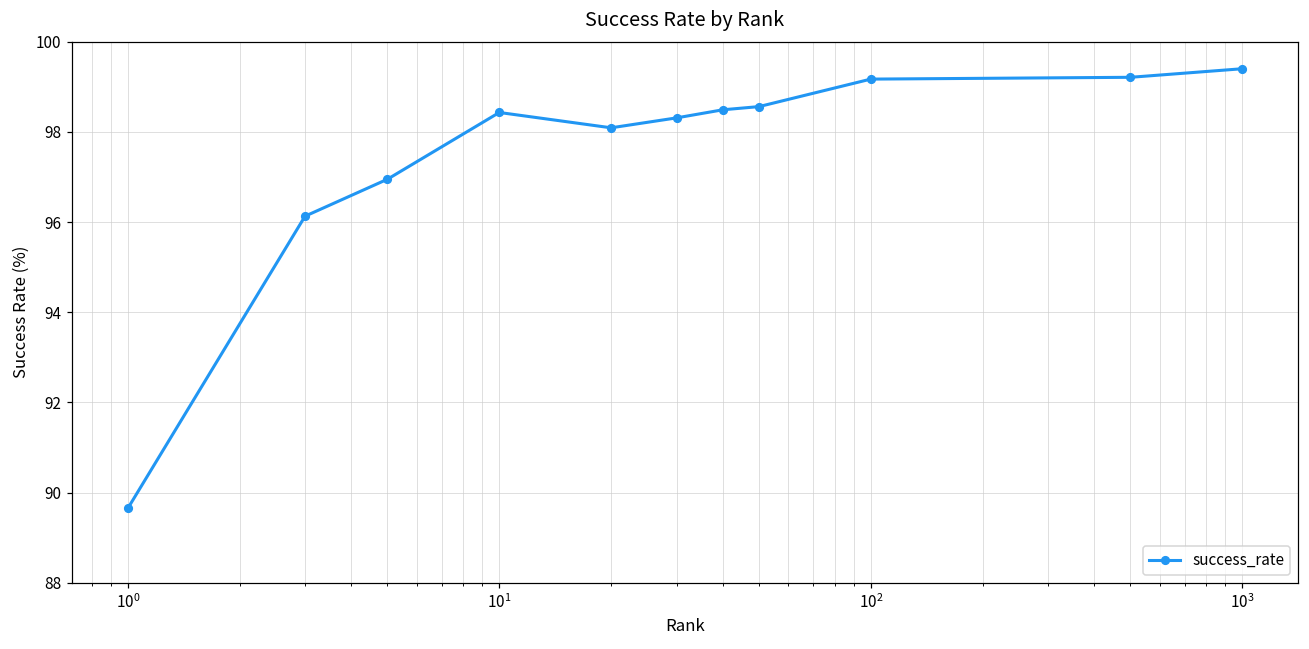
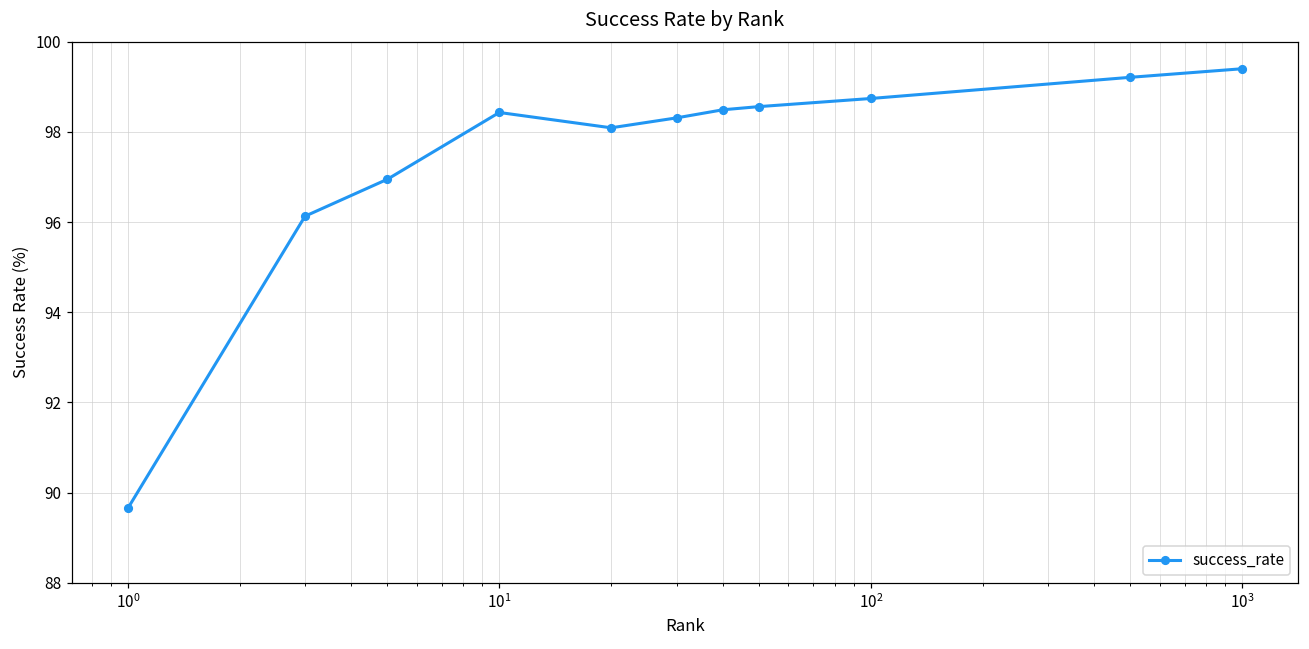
  {
    "10^0": 89.7,
    "10^1": 98.4,
-   "10^2": 99.2,
+   "10^2": 98.7,
    "10^3": 99.4
  }
